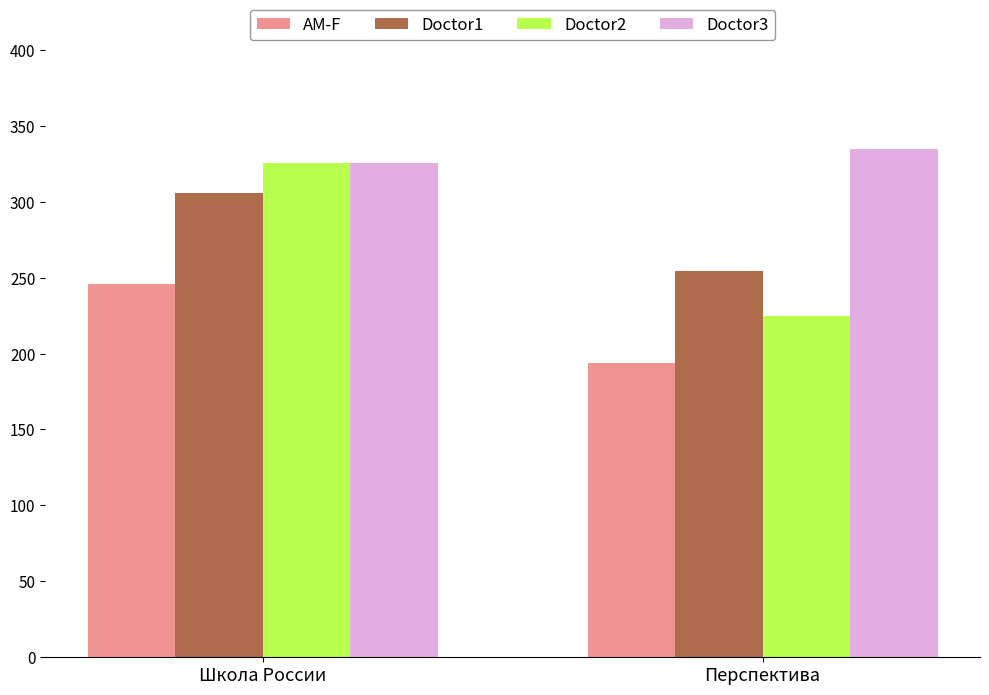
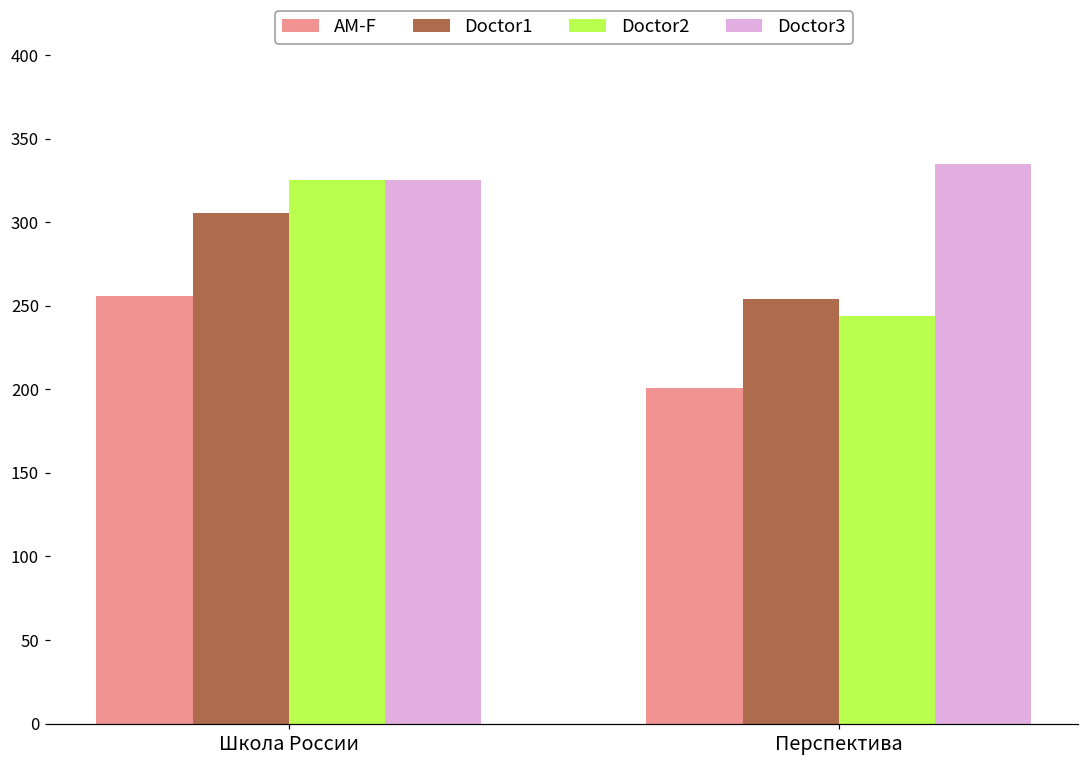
  {
    "AM-F": {
-     "Школа России": 245,
-     "Перспектива": 194
+     "Школа России": 256,
+     "Перспектива": 201
    },
    "Doctor1": {
      "Школа России": 305,
      "Перспектива": 254
    },
    "Doctor2": {
      "Школа России": 325,
-     "Перспектива": 224
+     "Перспектива": 244
    },
    "Doctor3": {
      "Школа России": 325,
      "Перспектива": 335
    }
  }
